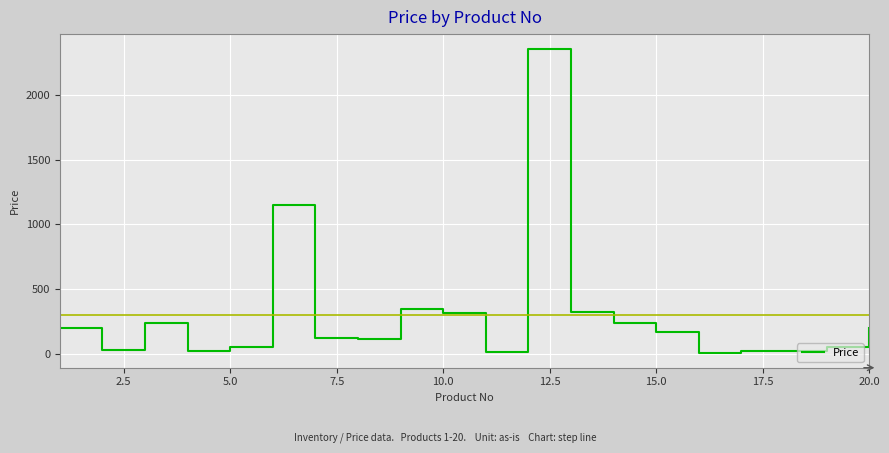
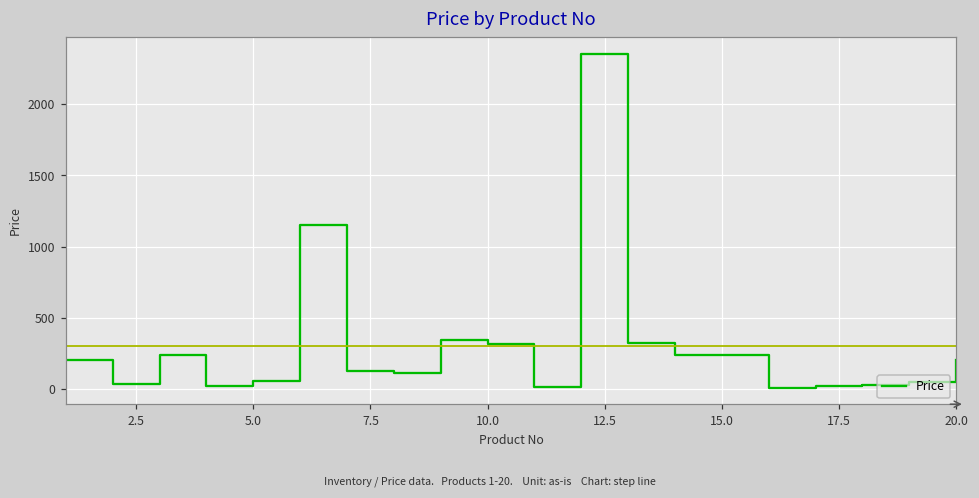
  {
    "5.0": 60,
    "10.0": 320,
-   "15.0": 170,
+   "15.0": 240,
    "20.0": 200
  }
